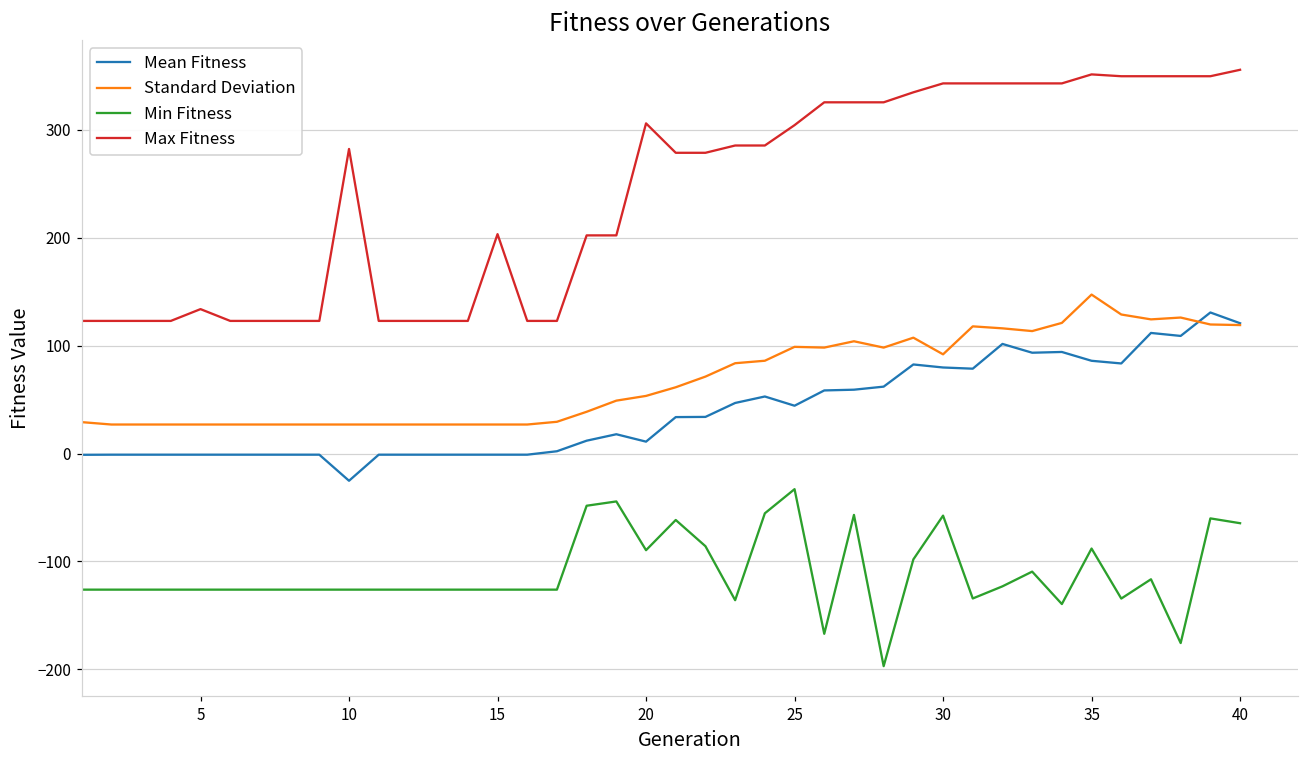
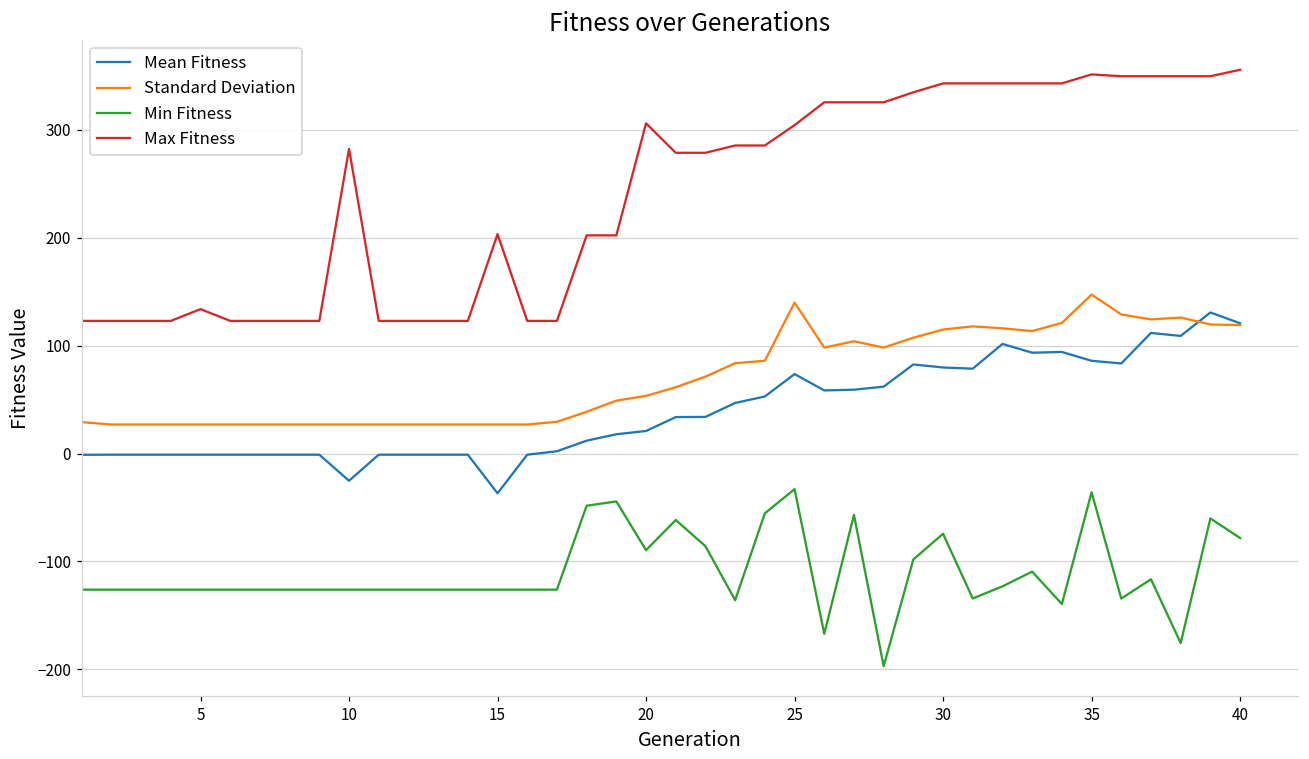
  {
    "Mean Fitness": {
      "5": 0,
      "10": -30,
-     "15": 0,
-     "20": 10,
-     "25": 40,
+     "15": -40,
+     "20": 20,
+     "25": 70,
      "30": 80,
      "35": 90
    },
    "Standard Deviation": {
      "5": 30,
      "10": 30,
      "15": 30,
      "20": 50,
-     "25": 100,
-     "30": 90,
+     "25": 140,
+     "30": 110,
      "35": 150
    },
    "Min Fitness": {
      "5": -130,
      "10": -130,
      "15": -130,
      "20": -90,
      "25": -30,
-     "30": -60,
-     "35": -90,
-     "40": -60
+     "30": -70,
+     "35": -40,
+     "40": -80
    },
    "Max Fitness": {
      "5": 130,
      "10": 280,
      "15": 200,
      "20": 310,
      "25": 300,
      "30": 340,
      "35": 350,
      "40": 360
    }
  }
